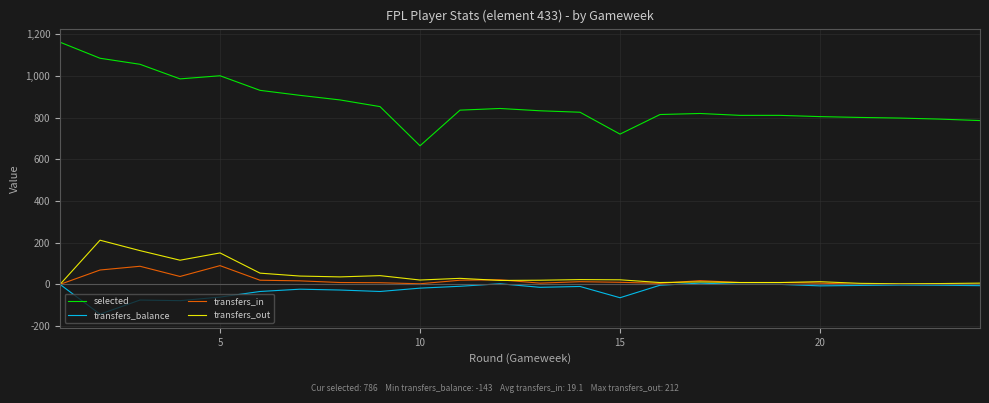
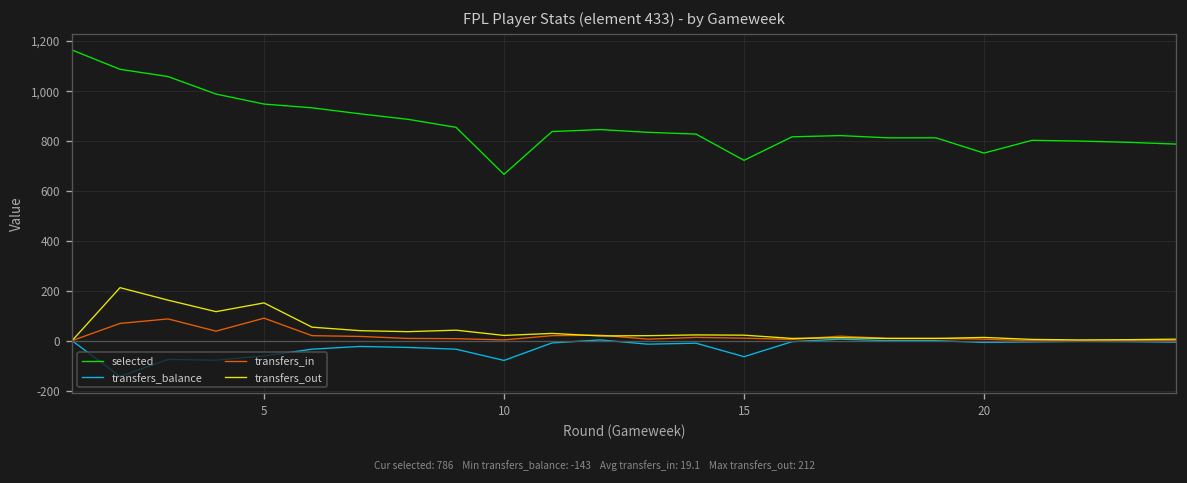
  {
    "selected": {
-     "5": "1,000",
+     "5": "950",
      "10": "670",
      "15": "720",
-     "20": "810"
+     "20": "750"
    },
    "transfers_balance": {
-     "10": "-20",
+     "10": "-80",
      "15": "-60",
      "20": "-10"
    },
    "transfers_in": {
      "5": "90",
      "10": "0"
    },
    "transfers_out": {
      "5": "150",
      "10": "20"
    }
  }
